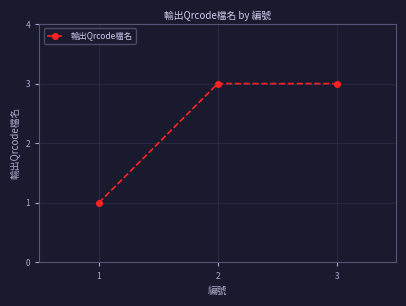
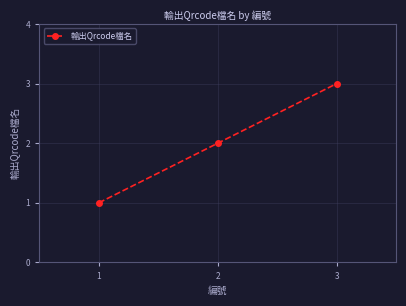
  {
    "1": 1,
-   "2": 3,
+   "2": 2,
    "3": 3
  }
